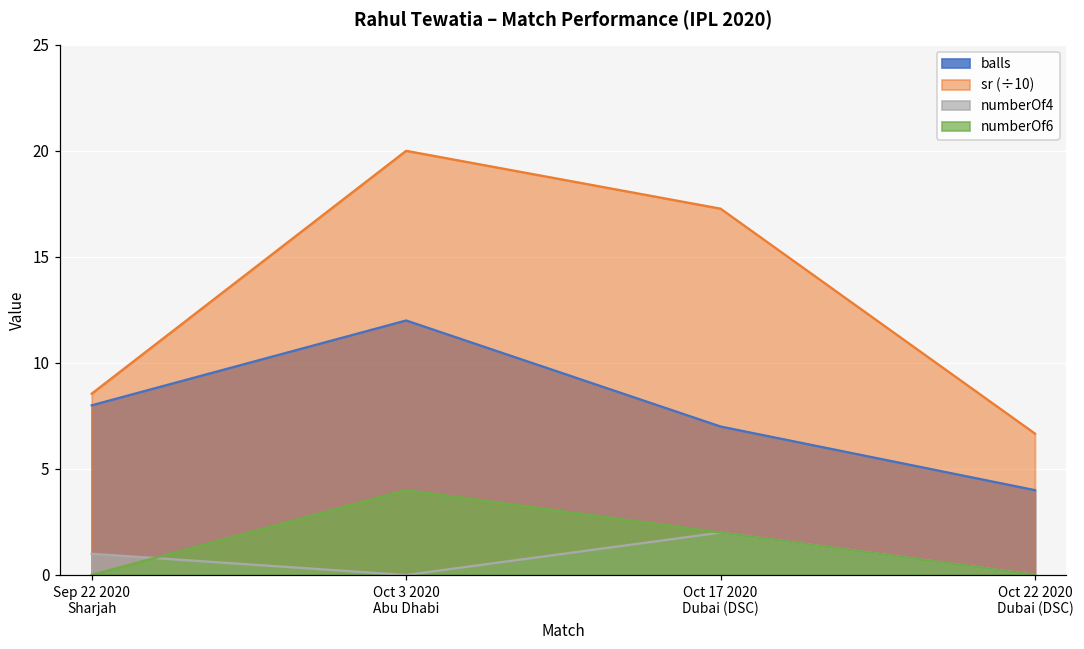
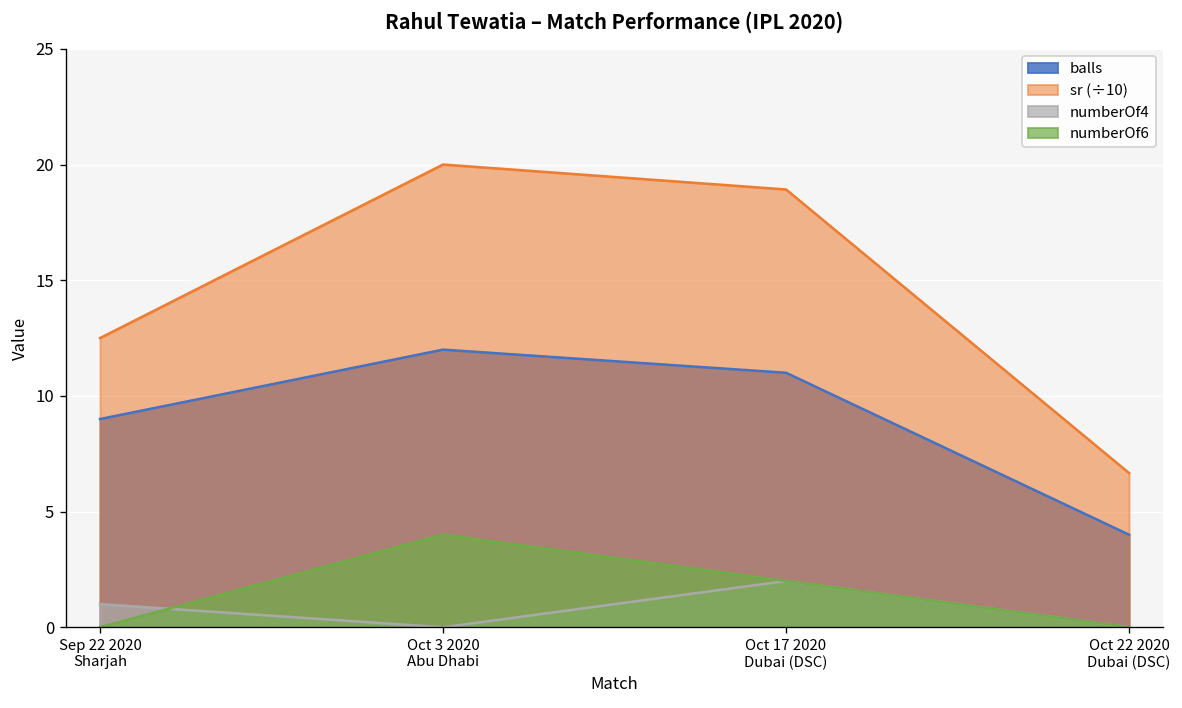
  {
    "balls": {
-     "Sep 22 2020 Sharjah": 8,
+     "Sep 22 2020 Sharjah": 9,
      "Oct 3 2020 Abu Dhabi": 12,
-     "Oct 17 2020 Dubai (DSC)": 7,
+     "Oct 17 2020 Dubai (DSC)": 11,
      "Oct 22 2020 Dubai (DSC)": 4
    },
    "sr (÷10)": {
-     "Sep 22 2020 Sharjah": 8.6,
+     "Sep 22 2020 Sharjah": 12.5,
      "Oct 3 2020 Abu Dhabi": 20.0,
-     "Oct 17 2020 Dubai (DSC)": 17.3,
+     "Oct 17 2020 Dubai (DSC)": 18.9,
      "Oct 22 2020 Dubai (DSC)": 6.7
    },
    "numberOf4": {
      "Sep 22 2020 Sharjah": 1.0,
      "Oct 3 2020 Abu Dhabi": 0.0
    },
    "numberOf6": {
      "Sep 22 2020 Sharjah": 0.0,
      "Oct 3 2020 Abu Dhabi": 4.0
    }
  }
